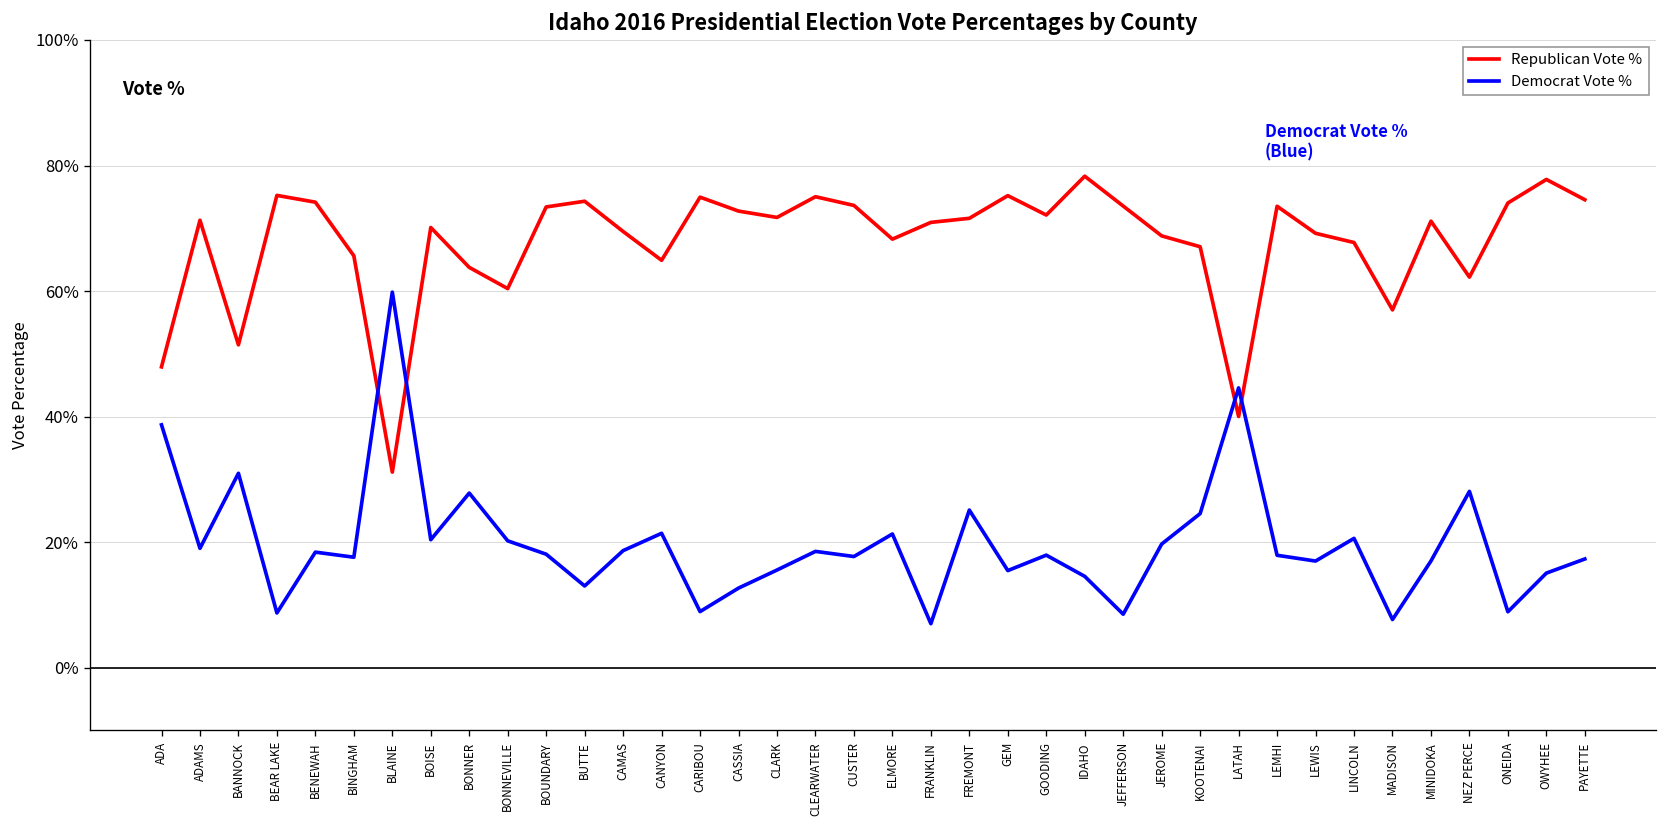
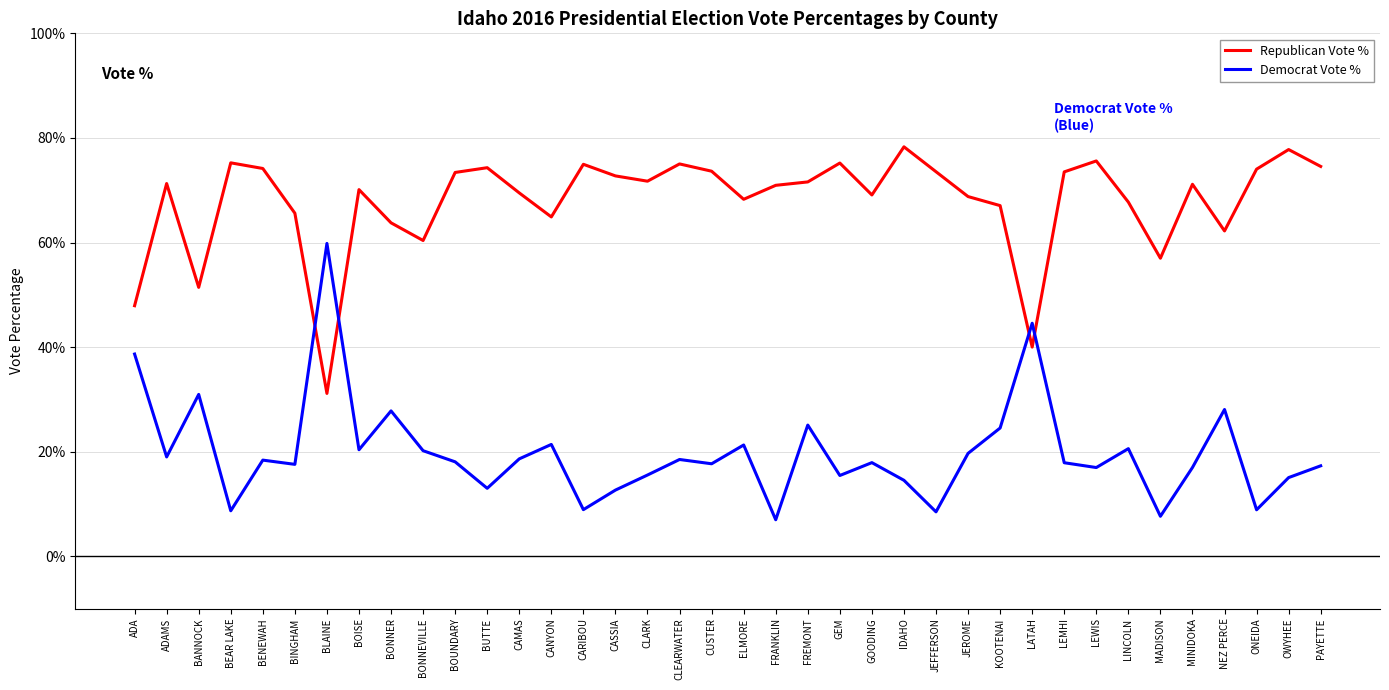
  {
    "Republican Vote %": {
      "ADA": "48%",
      "ADAMS": "71%",
      "BANNOCK": "51%",
      "BEAR LAKE": "75%",
      "BENEWAH": "74%",
      "BINGHAM": "66%",
      "BLAINE": "31%",
      "BOISE": "70%",
      "BONNER": "64%",
      "BONNEVILLE": "60%",
      "BOUNDARY": "73%",
      "BUTTE": "74%",
      "CAMAS": "69%",
      "CANYON": "65%",
      "CARIBOU": "75%",
      "CASSIA": "73%",
      "CLARK": "72%",
      "CLEARWATER": "75%",
      "CUSTER": "74%",
      "ELMORE": "68%",
      "FRANKLIN": "71%",
      "FREMONT": "72%",
      "GEM": "75%",
-     "GOODING": "72%",
+     "GOODING": "69%",
      "IDAHO": "78%",
      "JEFFERSON": "74%",
      "JEROME": "69%",
      "KOOTENAI": "67%",
      "LATAH": "40%",
      "LEMHI": "74%",
-     "LEWIS": "69%",
+     "LEWIS": "76%",
      "LINCOLN": "68%",
      "MADISON": "57%",
      "MINIDOKA": "71%",
      "NEZ PERCE": "62%",
      "ONEIDA": "74%",
      "OWYHEE": "78%",
      "PAYETTE": "75%"
    },
    "Democrat Vote %": {
      "ADA": "39%",
      "ADAMS": "19%",
      "BANNOCK": "31%",
      "BEAR LAKE": "9%",
      "BENEWAH": "18%",
      "BINGHAM": "18%",
      "BLAINE": "60%",
      "BOISE": "20%",
      "BONNER": "28%",
      "BONNEVILLE": "20%",
      "BOUNDARY": "18%",
      "BUTTE": "13%",
      "CAMAS": "19%",
      "CANYON": "21%",
      "CARIBOU": "9%",
      "CASSIA": "13%",
      "CLARK": "16%",
      "CLEARWATER": "19%",
      "CUSTER": "18%",
      "ELMORE": "21%",
      "FRANKLIN": "7%",
      "FREMONT": "25%",
      "GEM": "15%",
      "GOODING": "18%",
      "IDAHO": "15%",
      "JEFFERSON": "9%",
      "JEROME": "20%",
      "KOOTENAI": "25%",
      "LATAH": "45%",
      "LEMHI": "18%",
      "LEWIS": "17%",
      "LINCOLN": "21%",
      "MADISON": "8%",
      "MINIDOKA": "17%",
      "NEZ PERCE": "28%",
      "ONEIDA": "9%",
      "OWYHEE": "15%",
      "PAYETTE": "17%"
    }
  }
